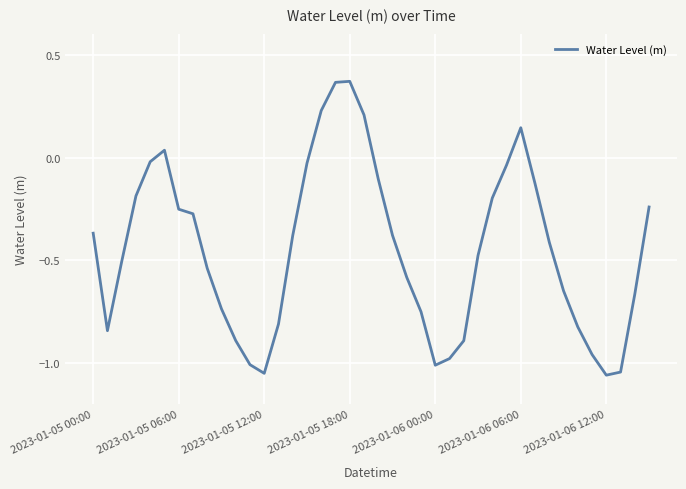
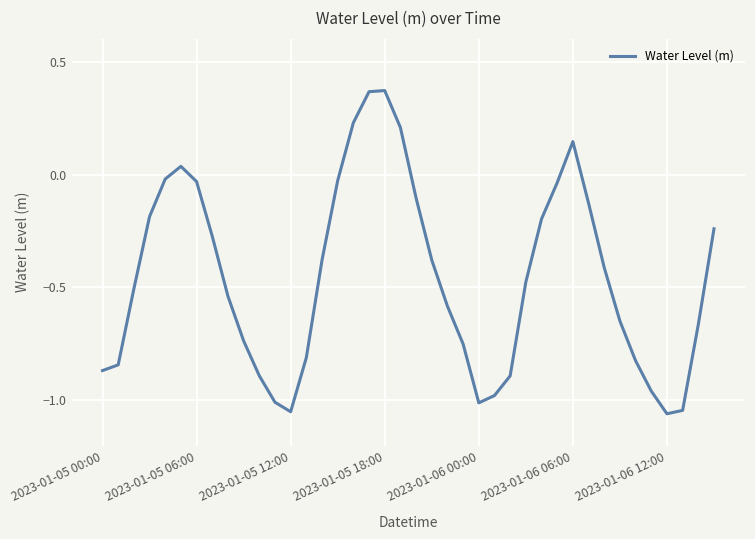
  {
-   "2023-01-05 00:00": -0.37,
-   "2023-01-05 06:00": -0.25,
+   "2023-01-05 00:00": -0.87,
+   "2023-01-05 06:00": -0.03,
    "2023-01-05 12:00": -1.05,
    "2023-01-05 18:00": 0.37,
    "2023-01-06 00:00": -1.01,
    "2023-01-06 06:00": 0.15,
    "2023-01-06 12:00": -1.06
  }
